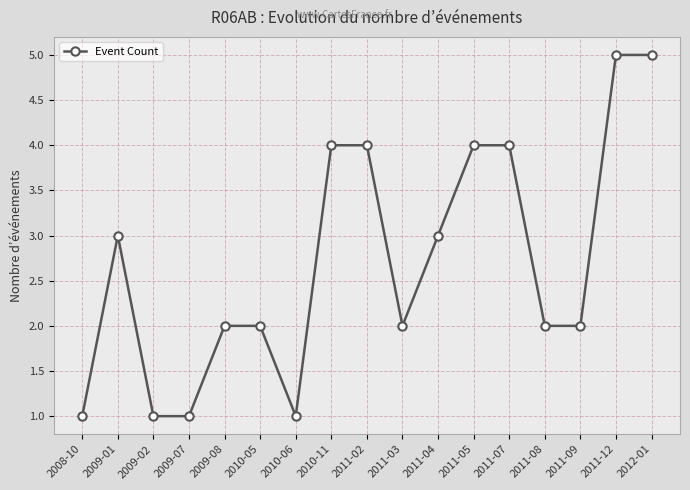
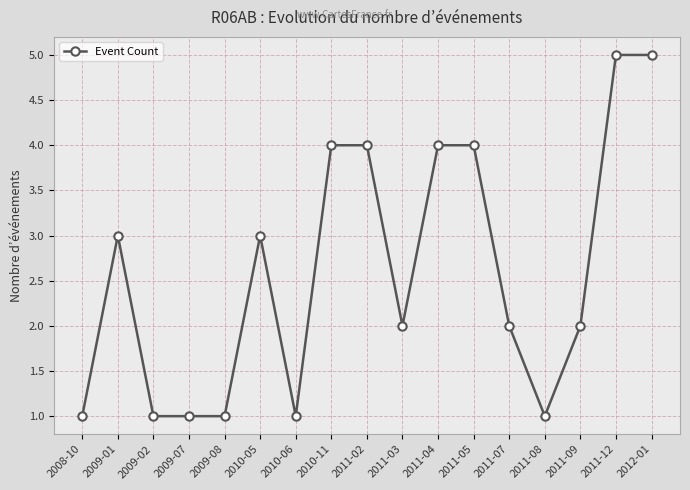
  {
    "2008-10": 1,
    "2009-01": 3,
    "2009-02": 1,
    "2009-07": 1,
-   "2009-08": 2,
-   "2010-05": 2,
+   "2009-08": 1,
+   "2010-05": 3,
    "2010-06": 1,
    "2010-11": 4,
    "2011-02": 4,
    "2011-03": 2,
-   "2011-04": 3,
+   "2011-04": 4,
    "2011-05": 4,
-   "2011-07": 4,
-   "2011-08": 2,
+   "2011-07": 2,
+   "2011-08": 1,
    "2011-09": 2,
    "2011-12": 5,
    "2012-01": 5
  }
